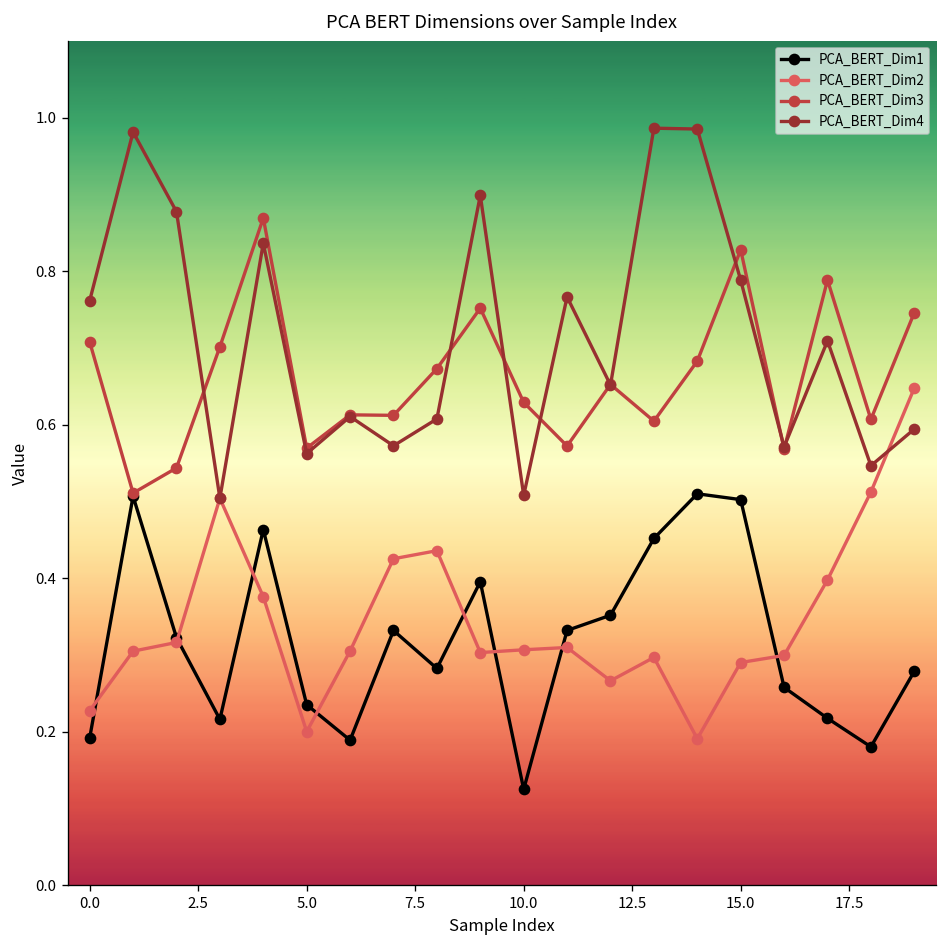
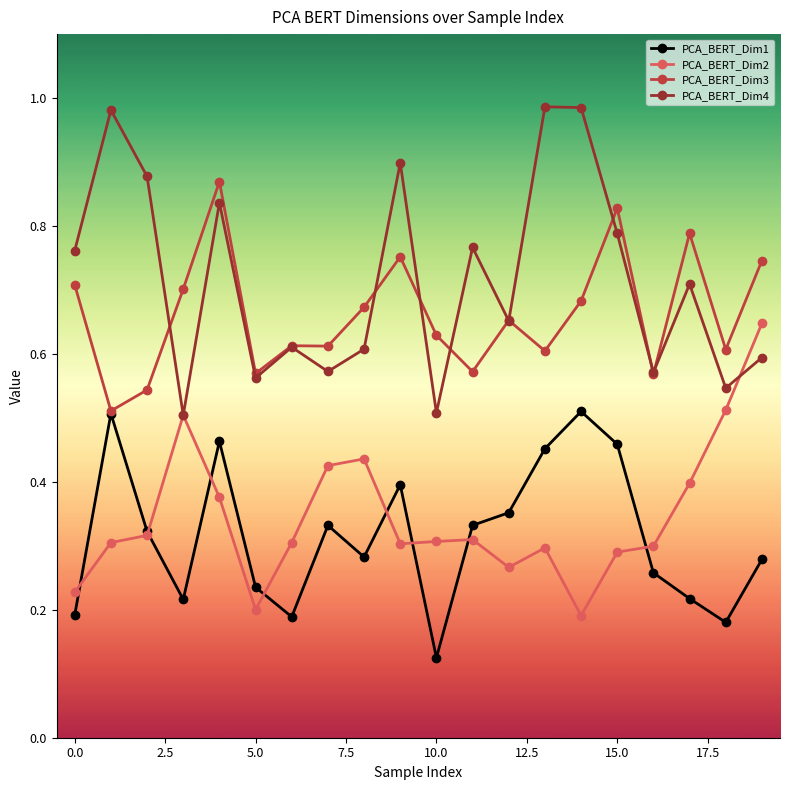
  {
    "PCA_BERT_Dim1": {
      "0.0": 0.19,
      "5.0": 0.24,
      "10.0": 0.13,
-     "15.0": 0.50
+     "15.0": 0.46
    }
  }
